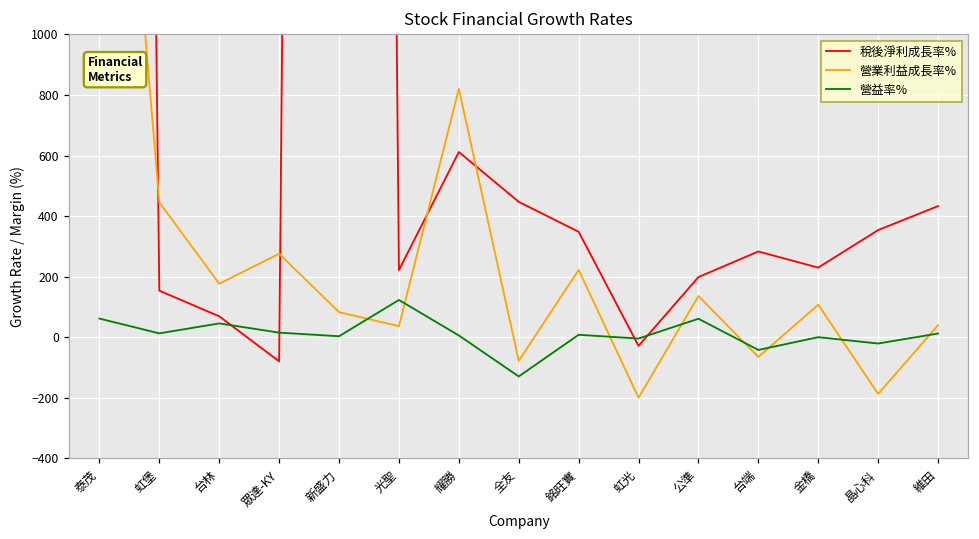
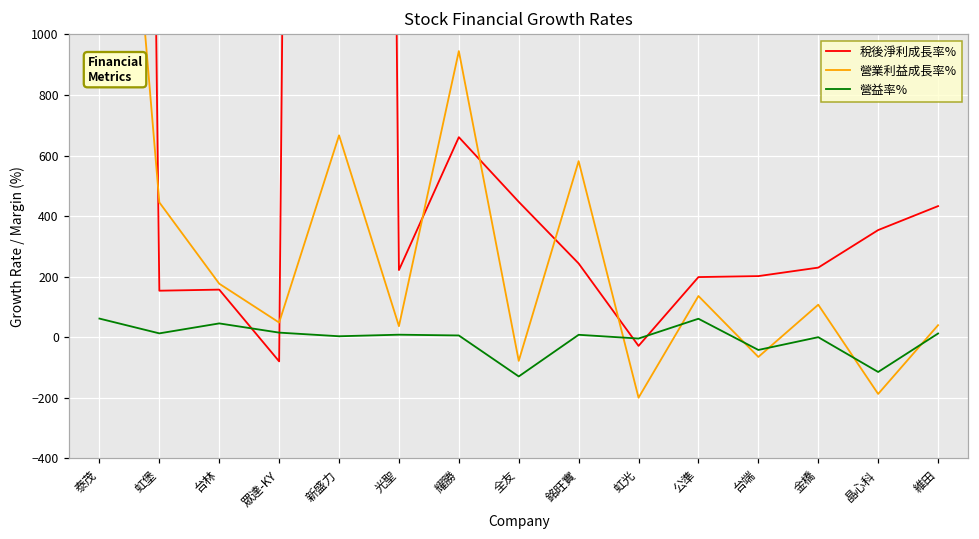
  {
    "稅後淨利成長率%": {
      "虹堡": 150,
-     "台林": 70,
+     "台林": 160,
      "眾達-KY": -80,
      "光聖": 220,
-     "耀勝": 610,
+     "耀勝": 660,
      "全友": 450,
-     "銘旺實": 350,
+     "銘旺實": 240,
      "虹光": -30,
      "公準": 200,
-     "台端": 280,
+     "台端": 200,
      "金橋": 230,
      "晶心科": 350,
      "維田": 430
    },
    "營業利益成長率%": {
      "虹堡": 450,
      "台林": 180,
-     "眾達-KY": 280,
-     "新盛力": 80,
+     "眾達-KY": 50,
+     "新盛力": 670,
      "光聖": 40,
-     "耀勝": 820,
+     "耀勝": 950,
      "全友": -80,
-     "銘旺實": 220,
+     "銘旺實": 580,
      "虹光": -200,
      "公準": 140,
      "台端": -60,
      "金橋": 110,
      "晶心科": -190,
      "維田": 40
    },
    "營益率%": {
      "泰茂": 60,
      "虹堡": 10,
      "台林": 50,
      "眾達-KY": 20,
      "新盛力": 0,
-     "光聖": 120,
+     "光聖": 10,
      "耀勝": 10,
      "全友": -130,
      "銘旺實": 10,
      "虹光": 0,
      "公準": 60,
      "台端": -40,
      "金橋": 0,
-     "晶心科": -20,
+     "晶心科": -110,
      "維田": 10
    }
  }
